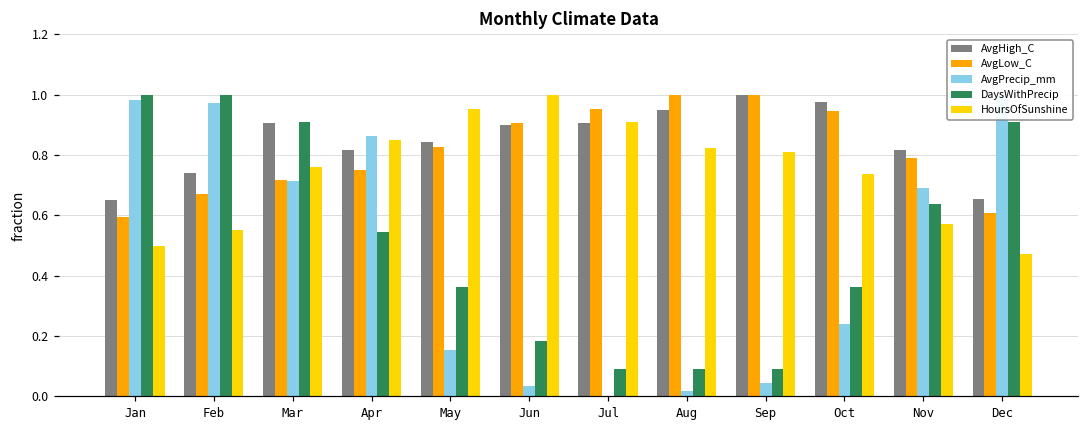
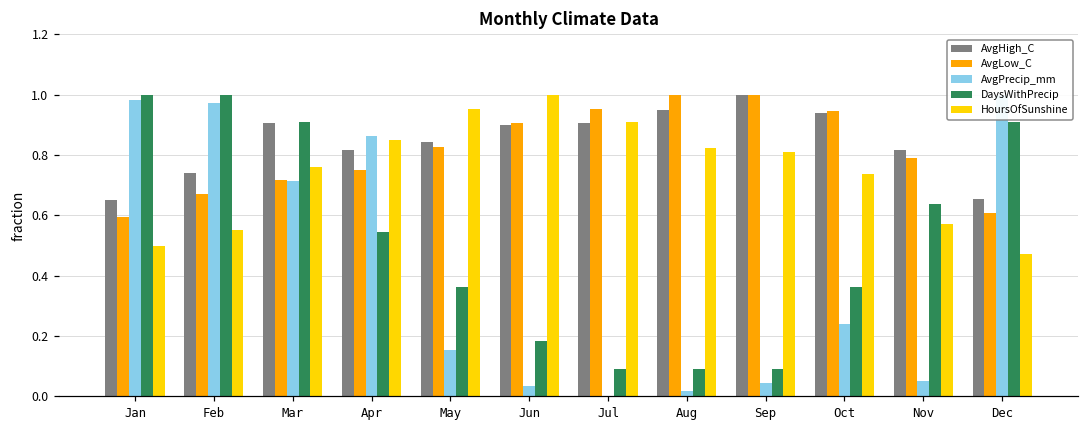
  {
    "AvgHigh_C": {
      "Jan": 0.65,
      "Feb": 0.74,
      "Mar": 0.91,
      "Apr": 0.82,
      "May": 0.84,
      "Jun": 0.90,
      "Jul": 0.91,
      "Aug": 0.95,
      "Sep": 1.00,
-     "Oct": 0.98,
+     "Oct": 0.94,
      "Nov": 0.82,
      "Dec": 0.66
    },
    "AvgPrecip_mm": {
      "Jan": 0.98,
      "Feb": 0.97,
      "Mar": 0.72,
      "Apr": 0.86,
      "May": 0.16,
      "Jun": 0.03,
      "Jul": 0.00,
      "Aug": 0.02,
      "Sep": 0.04,
      "Oct": 0.24,
-     "Nov": 0.69
+     "Nov": 0.05
    },
    "DaysWithPrecip": {
      "Jan": 1.00,
      "Feb": 1.00,
      "Mar": 0.91,
      "Apr": 0.55,
      "May": 0.36,
      "Jun": 0.18,
      "Jul": 0.09,
      "Aug": 0.09,
      "Sep": 0.09,
      "Oct": 0.36,
      "Nov": 0.64
    }
  }
